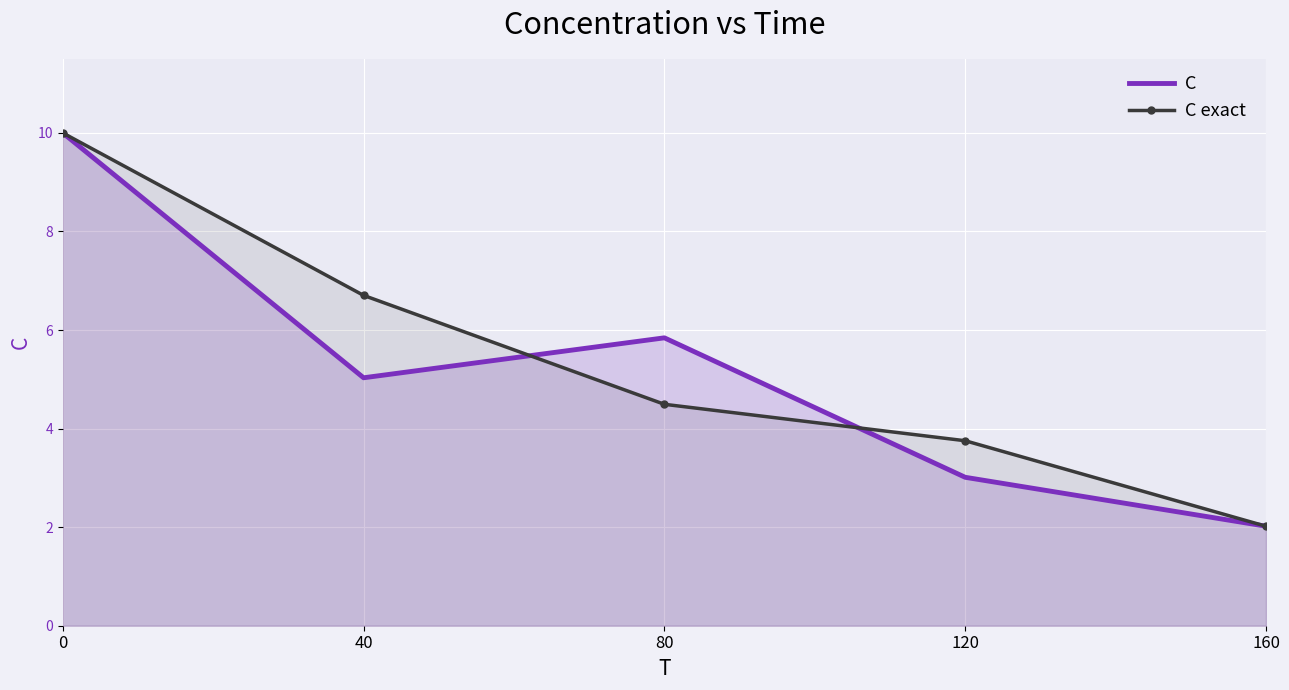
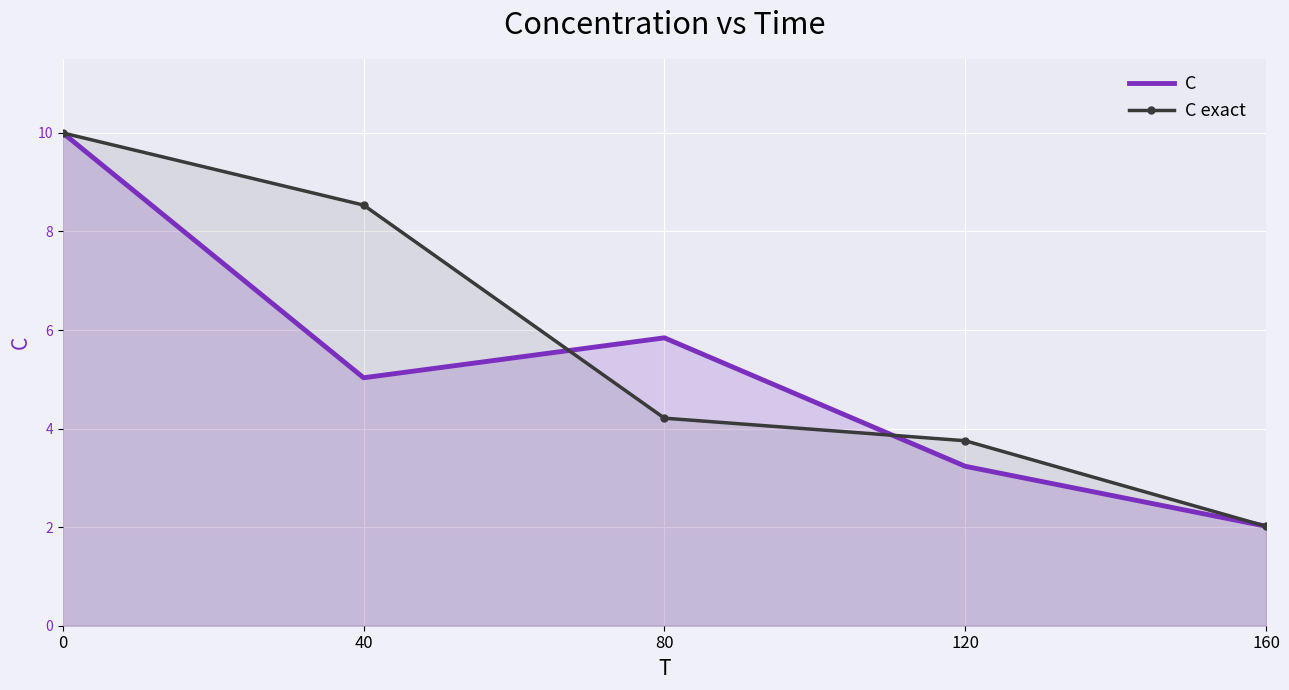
  {
    "C": {
      "40": 5.0,
      "80": 5.8,
-     "120": 3.0
+     "120": 3.2
    },
    "C exact": {
-     "40": 6.7,
-     "80": 4.5,
+     "40": 8.5,
+     "80": 4.2,
      "120": 3.8
    }
  }
